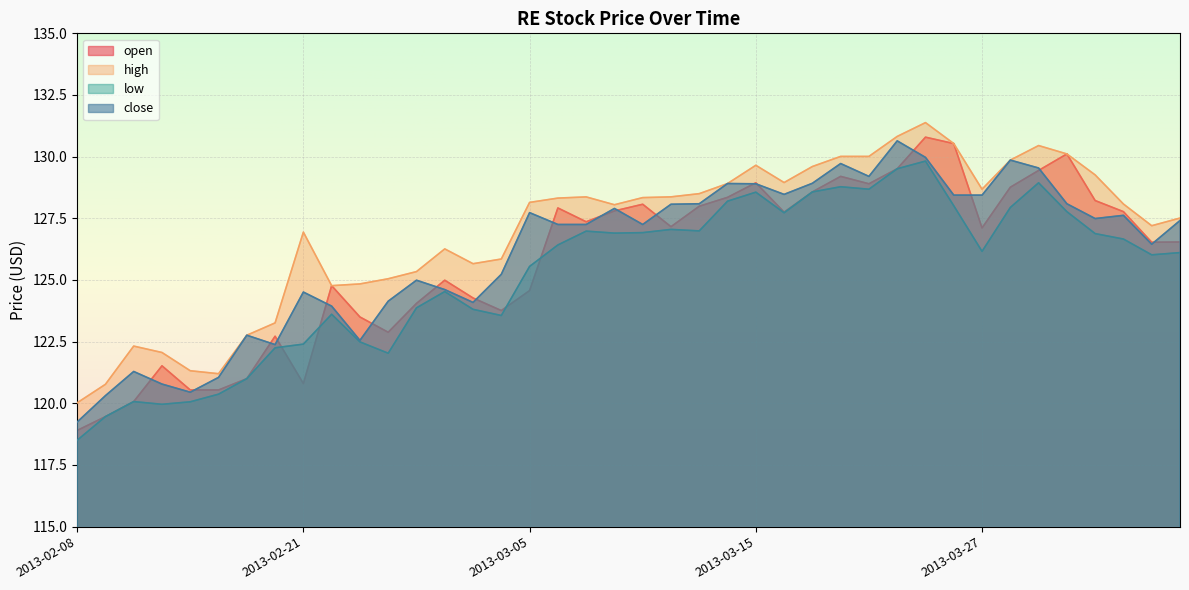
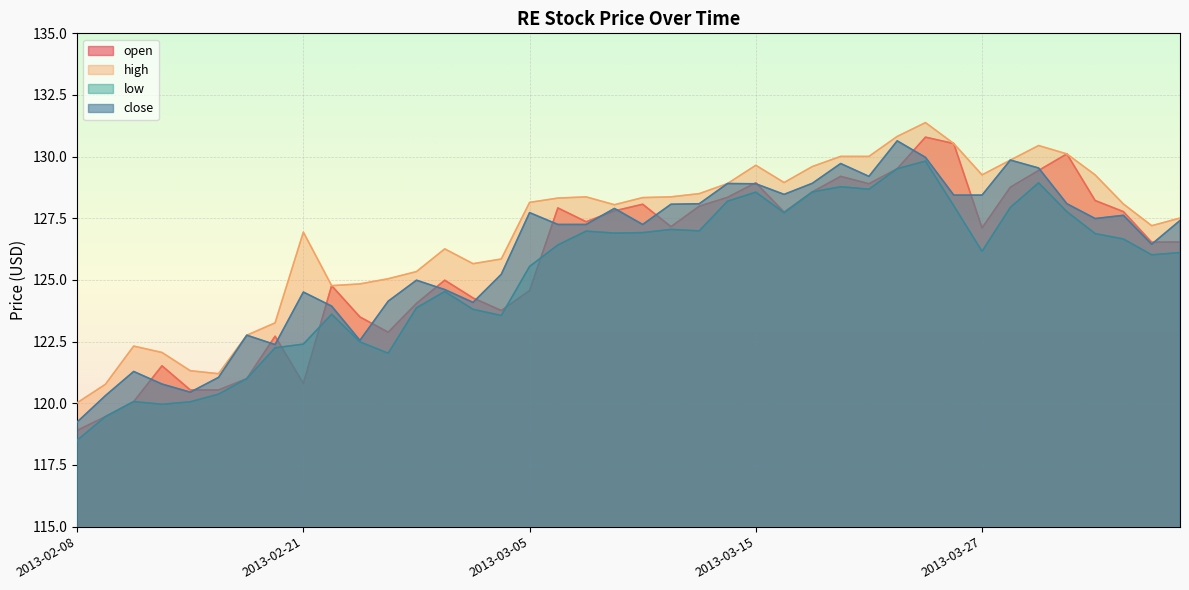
  {
    "open": {
      "2013-02-08": 118.9,
      "2013-02-21": 120.8,
      "2013-03-05": 124.6,
      "2013-03-27": 127.1
    },
    "high": {
      "2013-02-08": 120.0,
      "2013-02-21": 126.9,
      "2013-03-05": 128.1,
      "2013-03-15": 129.7,
-     "2013-03-27": 128.7
+     "2013-03-27": 129.3
    }
  }
